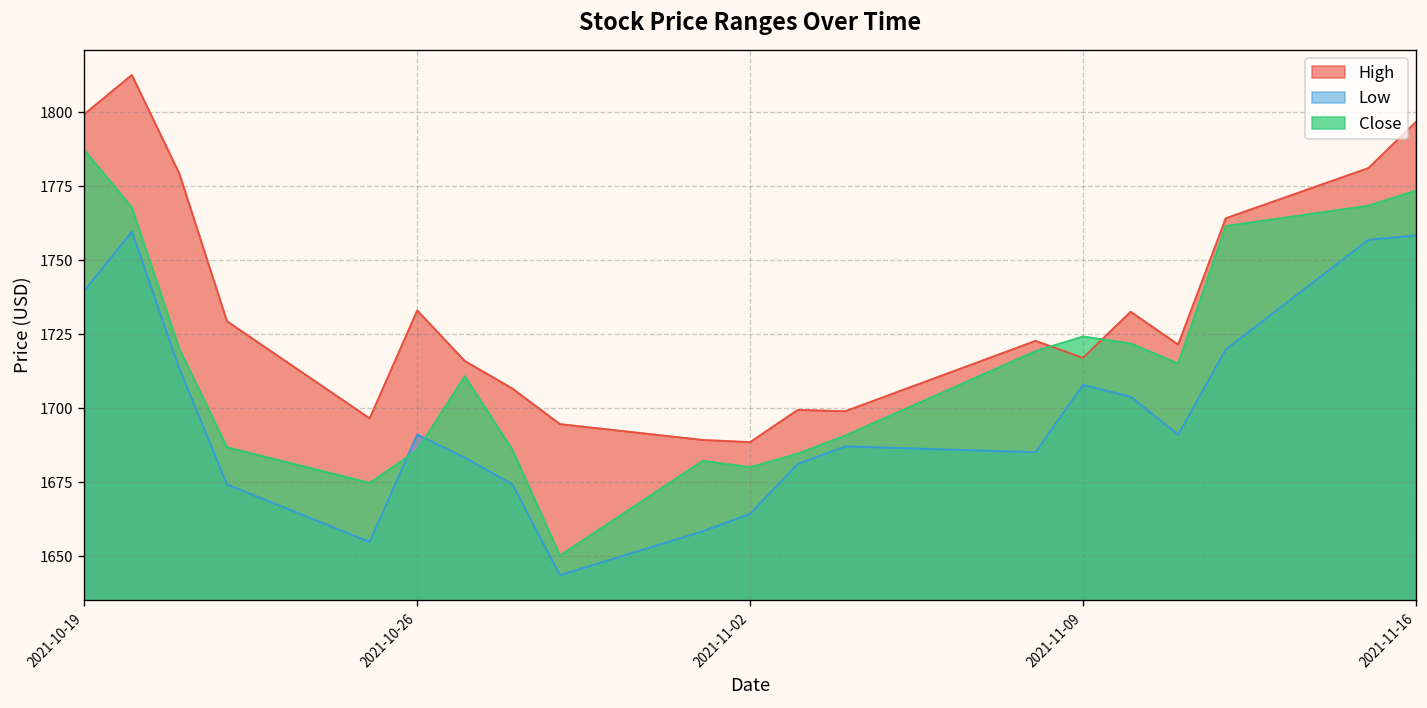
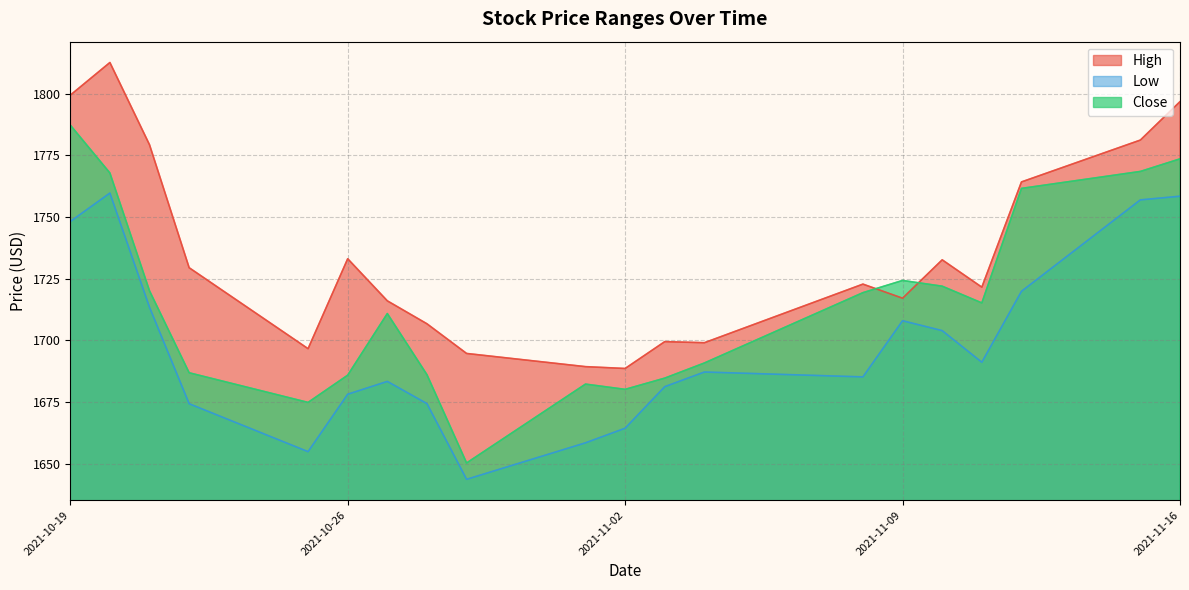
  {
    "High": {
      "2021-10-19": 1799,
      "2021-10-26": 1733,
      "2021-11-02": 1689,
      "2021-11-09": 1717,
      "2021-11-16": 1797
    },
    "Low": {
-     "2021-10-19": 1740,
-     "2021-10-26": 1691,
+     "2021-10-19": 1748,
+     "2021-10-26": 1678,
      "2021-11-02": 1664,
      "2021-11-09": 1708,
      "2021-11-16": 1758
    },
    "Close": {
      "2021-10-19": 1787,
      "2021-10-26": 1686,
      "2021-11-02": 1680,
      "2021-11-09": 1724,
      "2021-11-16": 1774
    }
  }
